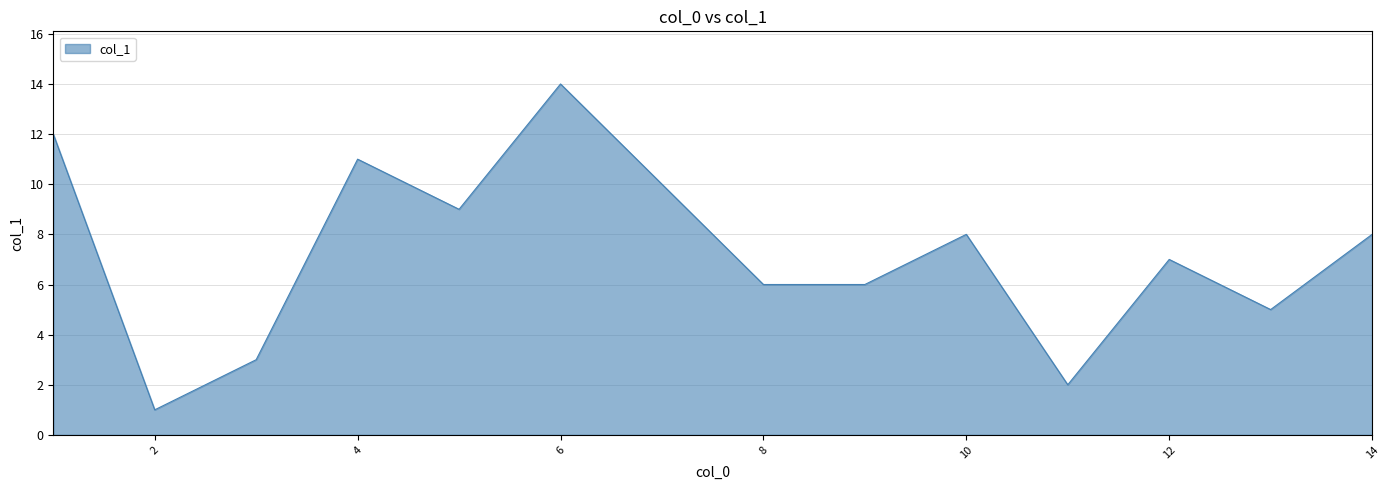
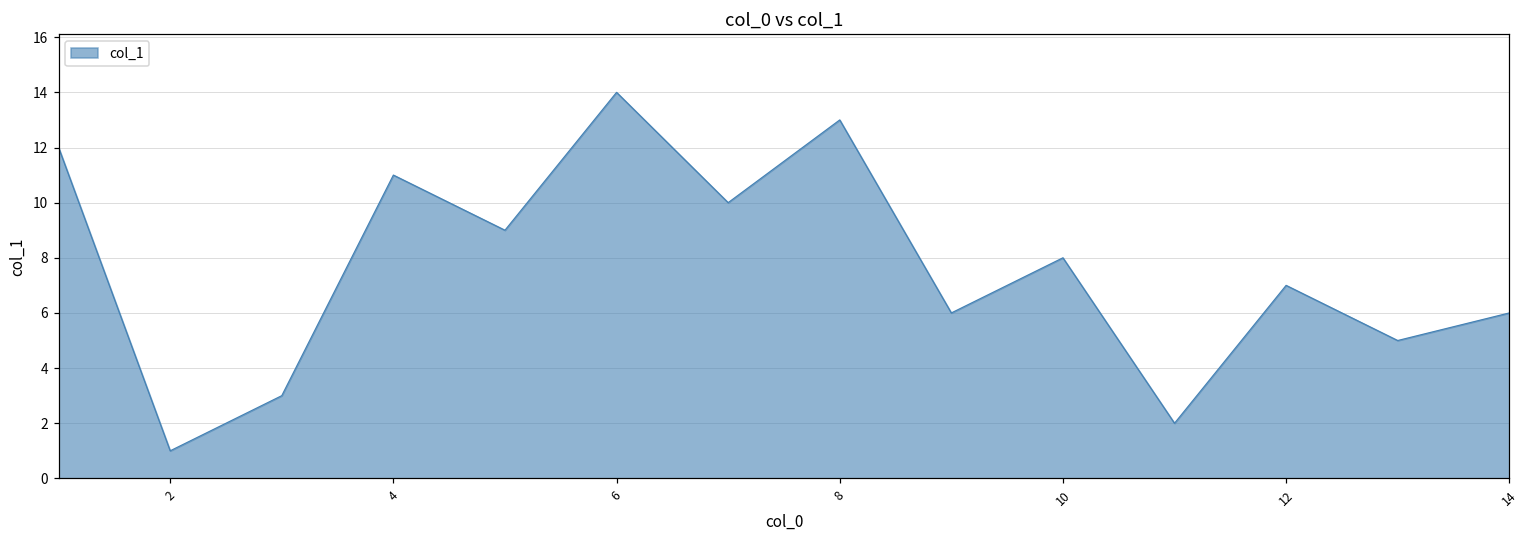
  {
    "2": 1,
    "4": 11,
    "6": 14,
-   "8": 6,
+   "8": 13,
    "10": 8,
    "12": 7,
-   "14": 8
+   "14": 6
  }
